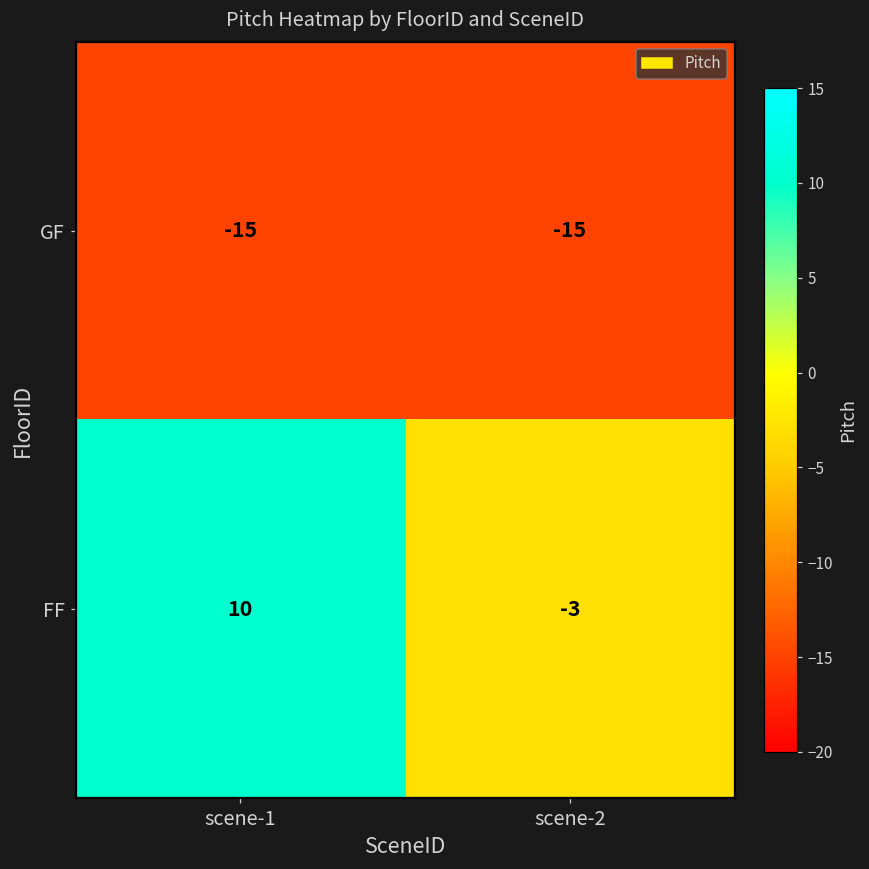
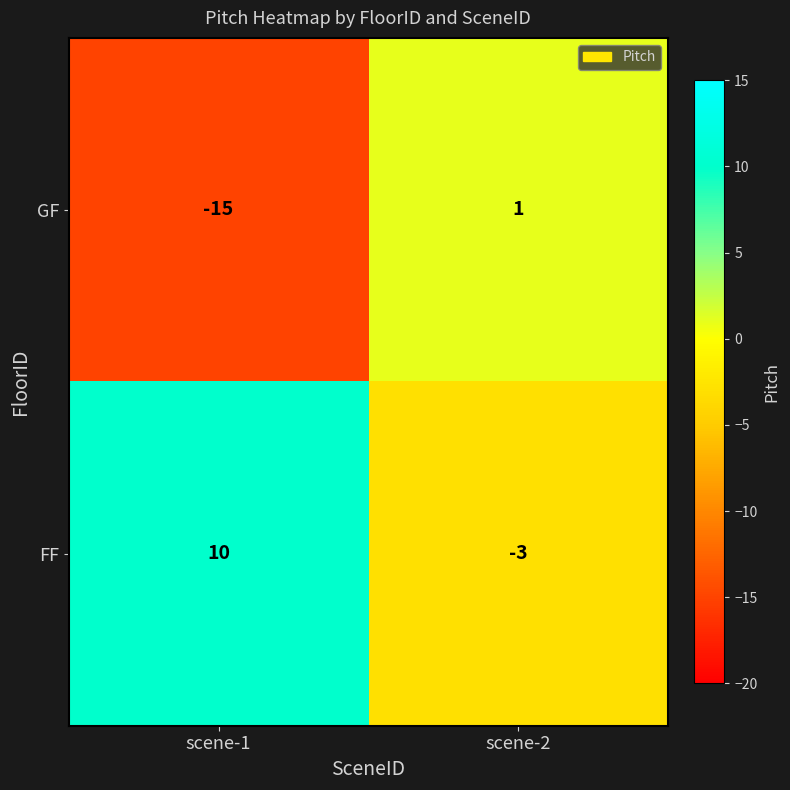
  {
    "GF": {
      "scene-1": -15,
-     "scene-2": -15
+     "scene-2": 1
    },
    "FF": {
      "scene-1": 10,
      "scene-2": -3
    }
  }
